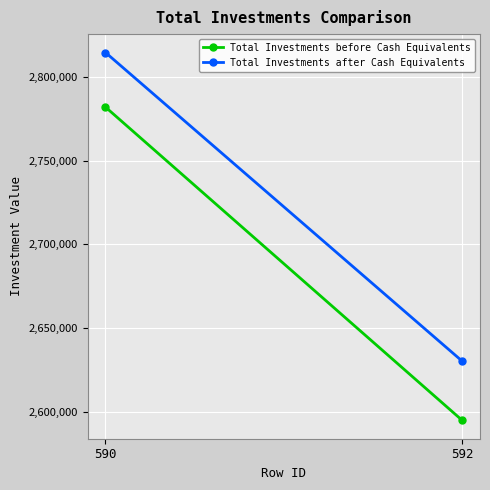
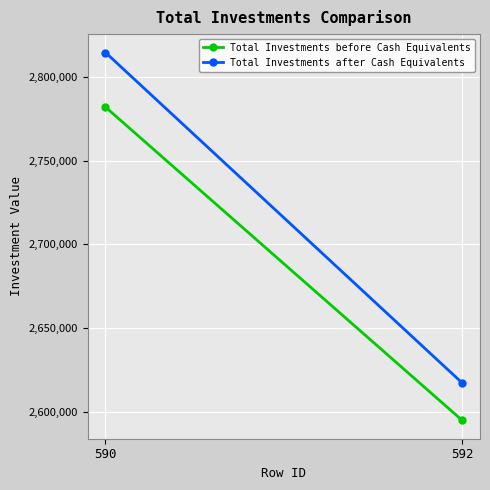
  {
    "Total Investments before Cash Equivalents": {
      "590": "2,782,000",
      "592": "2,595,000"
    },
    "Total Investments after Cash Equivalents": {
      "590": "2,815,000",
-     "592": "2,630,000"
+     "592": "2,617,000"
    }
  }
